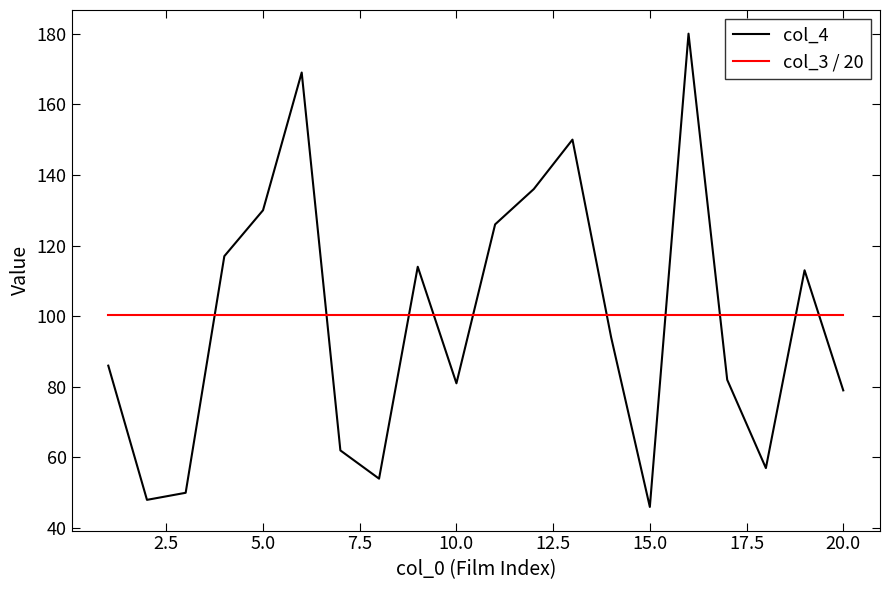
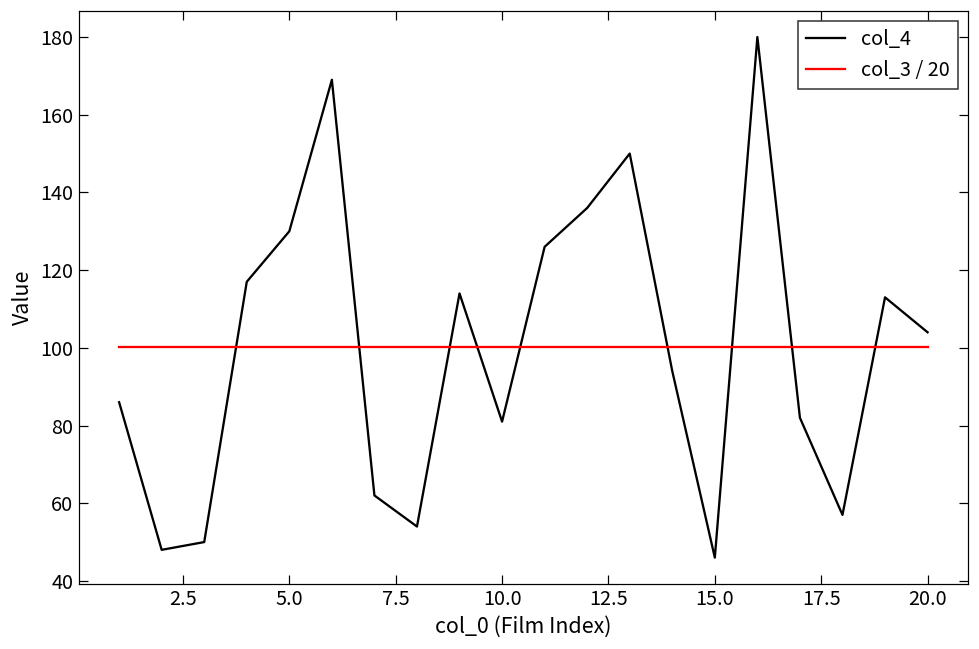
  {
    "col_4": {
      "5.0": 130,
      "10.0": 81,
      "15.0": 46,
-     "20.0": 79
+     "20.0": 104
    },
    "col_3 / 20": {
      "5.0": 100,
      "10.0": 100,
      "15.0": 100,
      "20.0": 100
    }
  }
